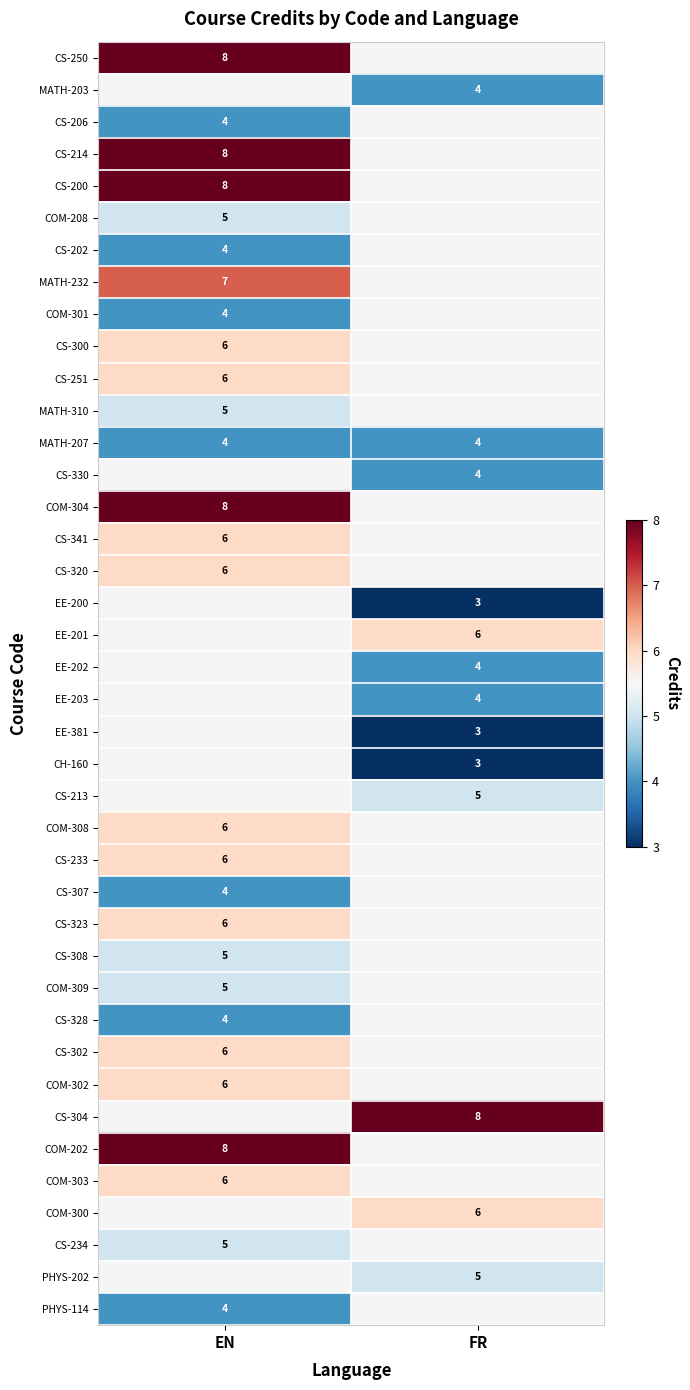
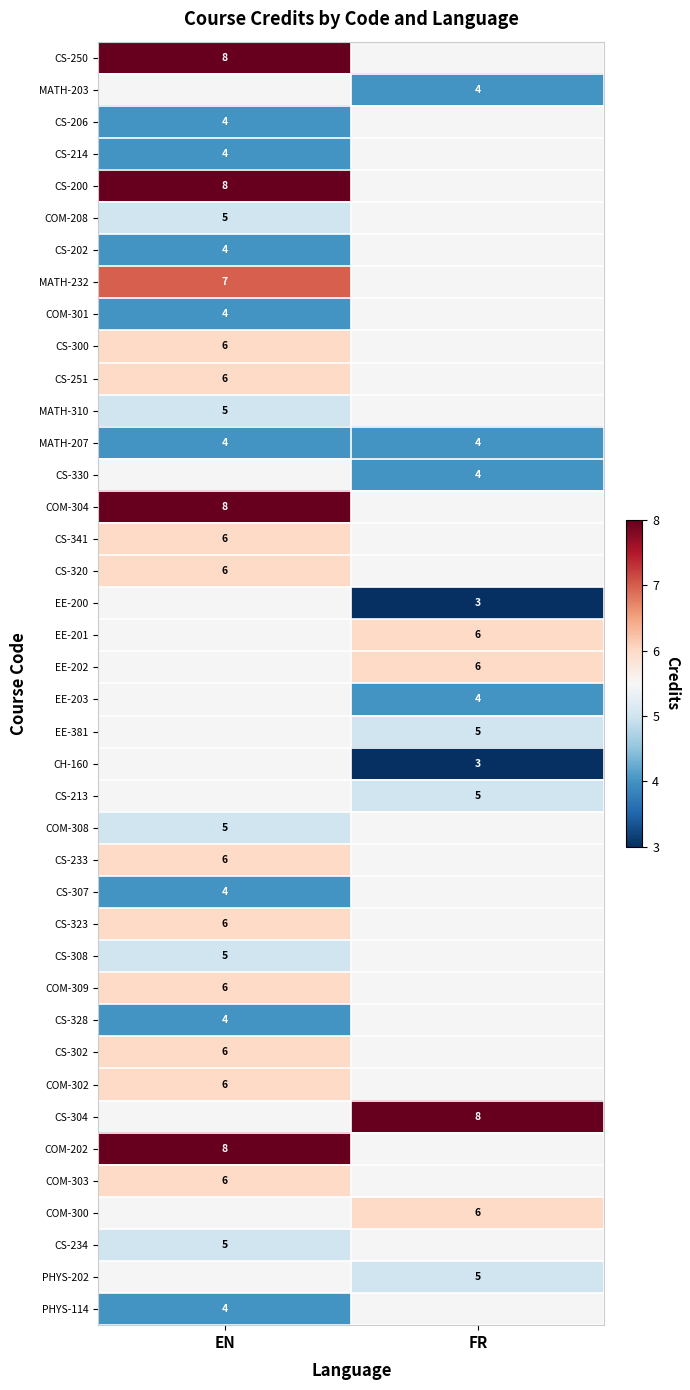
  {
    "CS-250": {
      "EN": 8
    },
    "MATH-203": {
      "FR": 4
    },
    "CS-206": {
      "EN": 4
    },
    "CS-214": {
-     "EN": 8
+     "EN": 4
    },
    "CS-200": {
      "EN": 8
    },
    "COM-208": {
      "EN": 5
    },
    "CS-202": {
      "EN": 4
    },
    "MATH-232": {
      "EN": 7
    },
    "COM-301": {
      "EN": 4
    },
    "CS-300": {
      "EN": 6
    },
    "CS-251": {
      "EN": 6
    },
    "MATH-310": {
      "EN": 5
    },
    "MATH-207": {
      "EN": 4,
      "FR": 4
    },
    "CS-330": {
      "FR": 4
    },
    "COM-304": {
      "EN": 8
    },
    "CS-341": {
      "EN": 6
    },
    "CS-320": {
      "EN": 6
    },
    "EE-200": {
      "FR": 3
    },
    "EE-201": {
      "FR": 6
    },
    "EE-202": {
-     "FR": 4
+     "FR": 6
    },
    "EE-203": {
      "FR": 4
    },
    "EE-381": {
-     "FR": 3
+     "FR": 5
    },
    "CH-160": {
      "FR": 3
    },
    "CS-213": {
      "FR": 5
    },
    "COM-308": {
-     "EN": 6
+     "EN": 5
    },
    "CS-233": {
      "EN": 6
    },
    "CS-307": {
      "EN": 4
    },
    "CS-323": {
      "EN": 6
    },
    "CS-308": {
      "EN": 5
    },
    "COM-309": {
-     "EN": 5
+     "EN": 6
    },
    "CS-328": {
      "EN": 4
    },
    "CS-302": {
      "EN": 6
    },
    "COM-302": {
      "EN": 6
    },
    "CS-304": {
      "FR": 8
    },
    "COM-202": {
      "EN": 8
    },
    "COM-303": {
      "EN": 6
    },
    "COM-300": {
      "FR": 6
    },
    "CS-234": {
      "EN": 5
    },
    "PHYS-202": {
      "FR": 5
    },
    "PHYS-114": {
      "EN": 4
    }
  }
